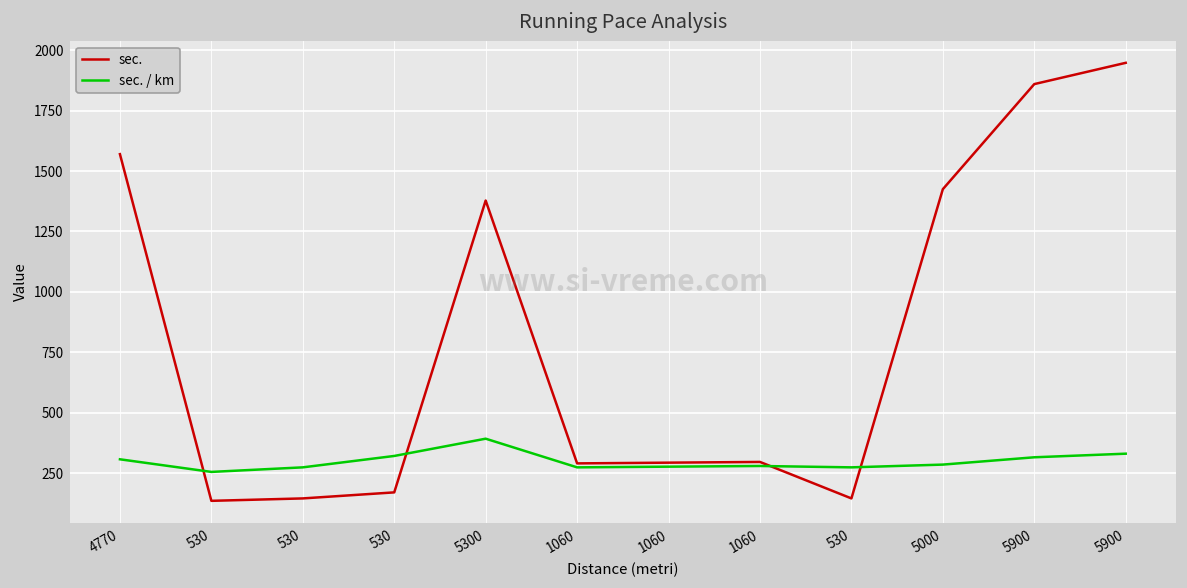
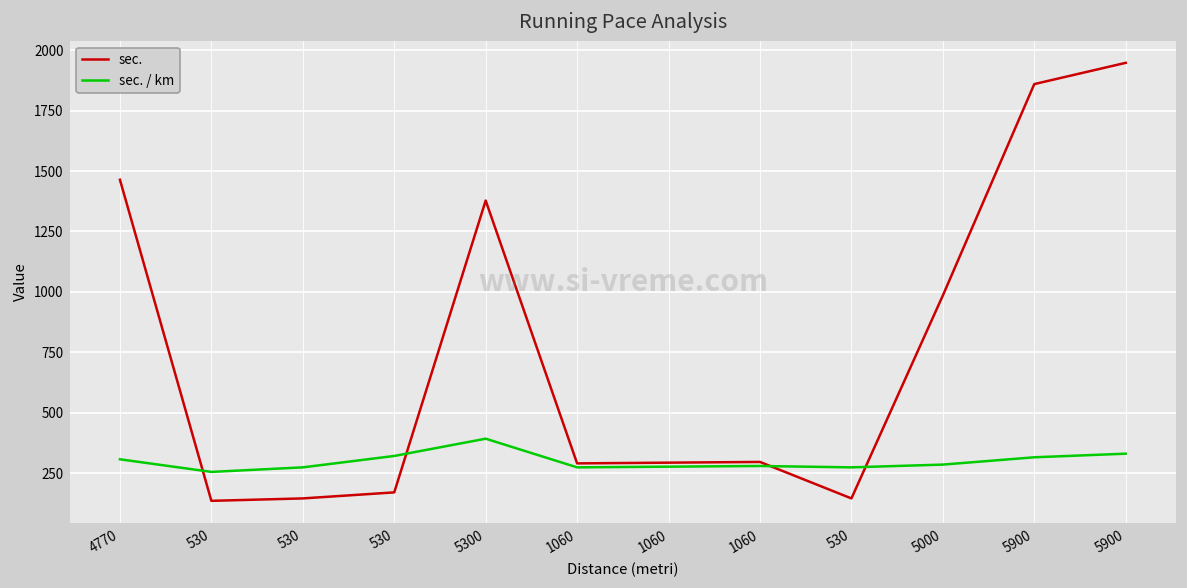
  {
    "sec.": {
-     "4770": 1570,
+     "4770": 1460,
      "5300": 1380,
-     "5000": 1430
+     "5000": 990
    },
    "sec. / km": {
      "4770": 310,
      "5300": 390,
      "5000": 290
    }
  }
